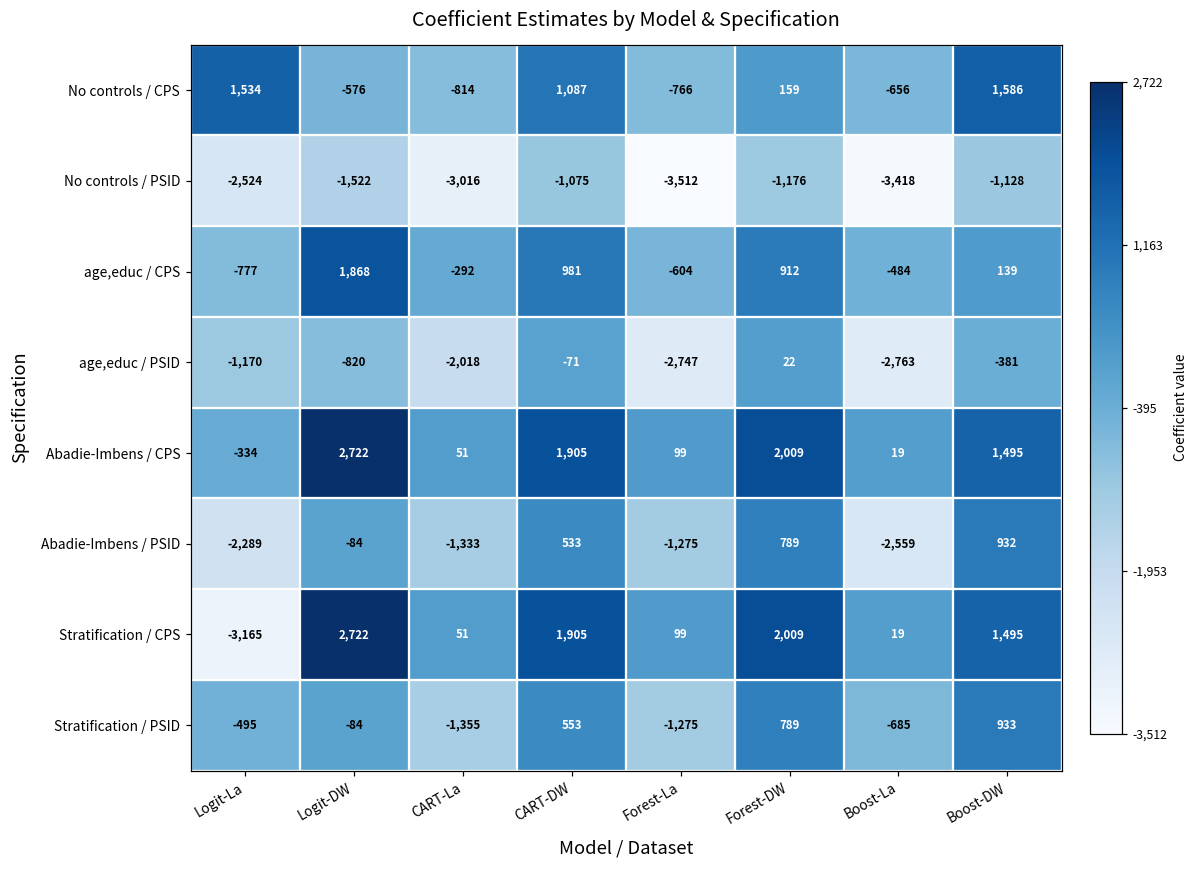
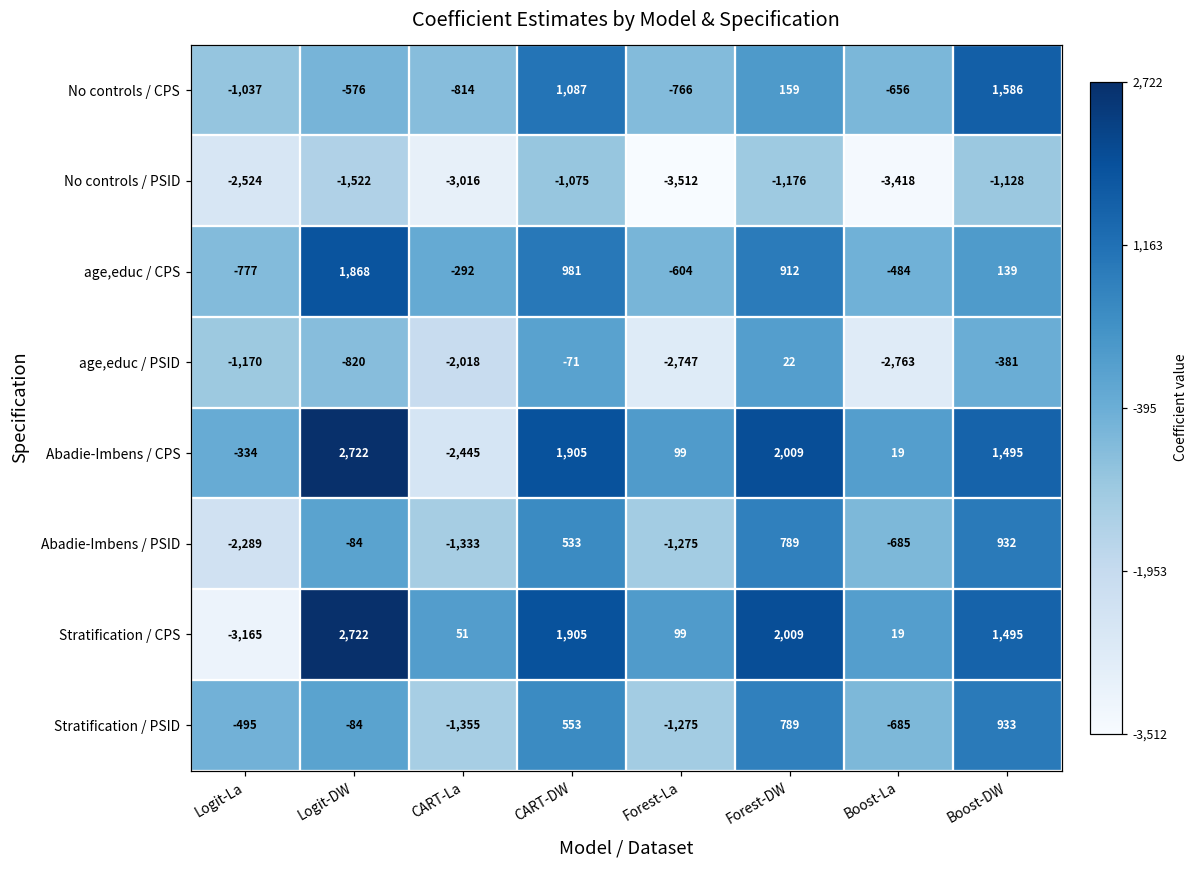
  {
    "No controls / CPS": {
-     "Logit-La": "1,534",
+     "Logit-La": "-1,037",
      "Logit-DW": "-576",
      "CART-La": "-814",
      "CART-DW": "1,087",
      "Forest-La": "-766",
      "Forest-DW": "159",
      "Boost-La": "-656",
      "Boost-DW": "1,586"
    },
    "No controls / PSID": {
      "Logit-La": "-2,524",
      "Logit-DW": "-1,522",
      "CART-La": "-3,016",
      "CART-DW": "-1,075",
      "Forest-La": "-3,512",
      "Forest-DW": "-1,176",
      "Boost-La": "-3,418",
      "Boost-DW": "-1,128"
    },
    "age,educ / CPS": {
      "Logit-La": "-777",
      "Logit-DW": "1,868",
      "CART-La": "-292",
      "CART-DW": "981",
      "Forest-La": "-604",
      "Forest-DW": "912",
      "Boost-La": "-484",
      "Boost-DW": "139"
    },
    "age,educ / PSID": {
      "Logit-La": "-1,170",
      "Logit-DW": "-820",
      "CART-La": "-2,018",
      "CART-DW": "-71",
      "Forest-La": "-2,747",
      "Forest-DW": "22",
      "Boost-La": "-2,763",
      "Boost-DW": "-381"
    },
    "Abadie-Imbens / CPS": {
      "Logit-La": "-334",
      "Logit-DW": "2,722",
-     "CART-La": "51",
+     "CART-La": "-2,445",
      "CART-DW": "1,905",
      "Forest-La": "99",
      "Forest-DW": "2,009",
      "Boost-La": "19",
      "Boost-DW": "1,495"
    },
    "Abadie-Imbens / PSID": {
      "Logit-La": "-2,289",
      "Logit-DW": "-84",
      "CART-La": "-1,333",
      "CART-DW": "533",
      "Forest-La": "-1,275",
      "Forest-DW": "789",
-     "Boost-La": "-2,559",
+     "Boost-La": "-685",
      "Boost-DW": "932"
    },
    "Stratification / CPS": {
      "Logit-La": "-3,165",
      "Logit-DW": "2,722",
      "CART-La": "51",
      "CART-DW": "1,905",
      "Forest-La": "99",
      "Forest-DW": "2,009",
      "Boost-La": "19",
      "Boost-DW": "1,495"
    },
    "Stratification / PSID": {
      "Logit-La": "-495",
      "Logit-DW": "-84",
      "CART-La": "-1,355",
      "CART-DW": "553",
      "Forest-La": "-1,275",
      "Forest-DW": "789",
      "Boost-La": "-685",
      "Boost-DW": "933"
    }
  }
